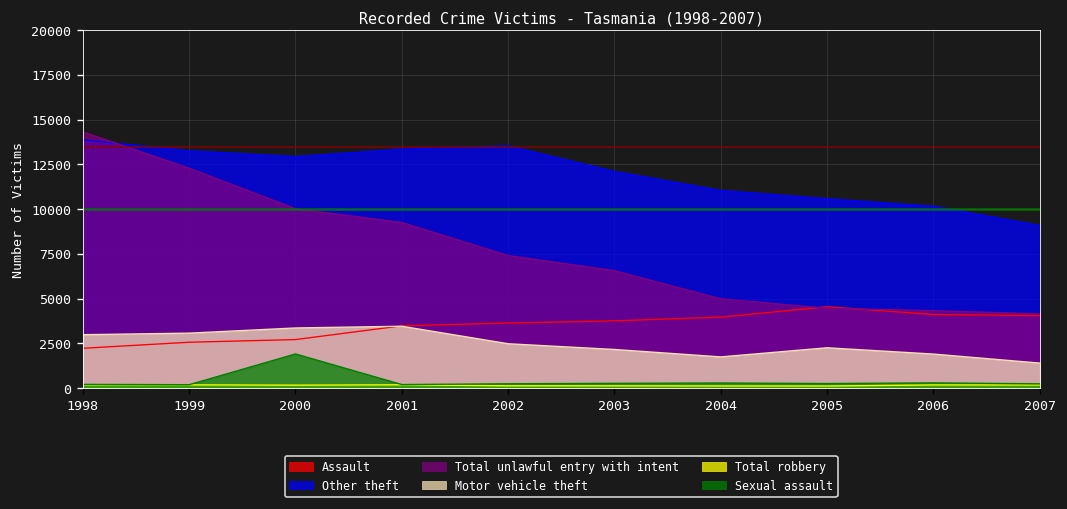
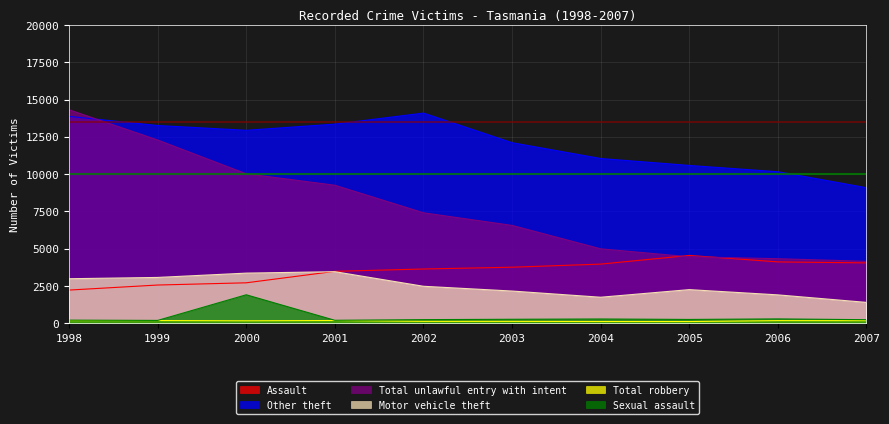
  {
    "Assault": {
      "1998": 2200,
      "1999": 2600,
      "2000": 2700,
      "2002": 3600,
      "2003": 3800,
      "2004": 4000,
      "2006": 4100
    },
    "Other theft": {
      "1998": 13900,
      "1999": 13300,
      "2000": 12900,
      "2001": 13400,
-     "2002": 13500,
+     "2002": 14100,
      "2003": 12100,
      "2004": 11000,
      "2005": 10600,
      "2006": 10200,
      "2007": 9100
    },
    "Total unlawful entry with intent": {
      "1998": 14300,
      "1999": 12300,
      "2000": 10000,
      "2001": 9300,
      "2002": 7400,
      "2003": 6600,
      "2004": 5000,
      "2006": 4300
    },
    "Motor vehicle theft": {
      "1998": 3000,
      "1999": 3100,
      "2000": 3400,
      "2002": 2500,
      "2003": 2200,
      "2004": 1800,
      "2005": 2300,
      "2006": 1900,
      "2007": 1400
    },
    "Total robbery": {
      "2000": 200
    },
    "Sexual assault": {
      "2000": 1900
    }
  }
